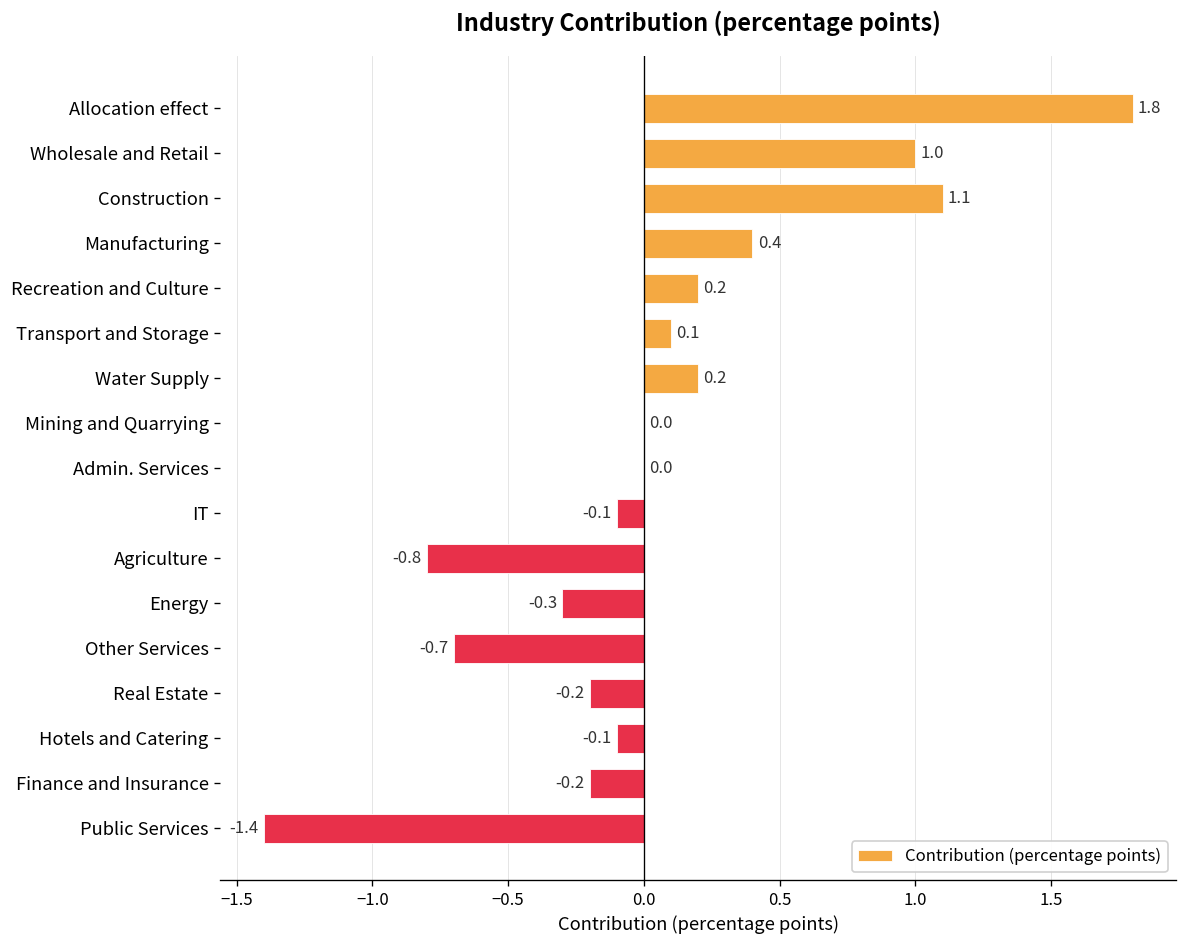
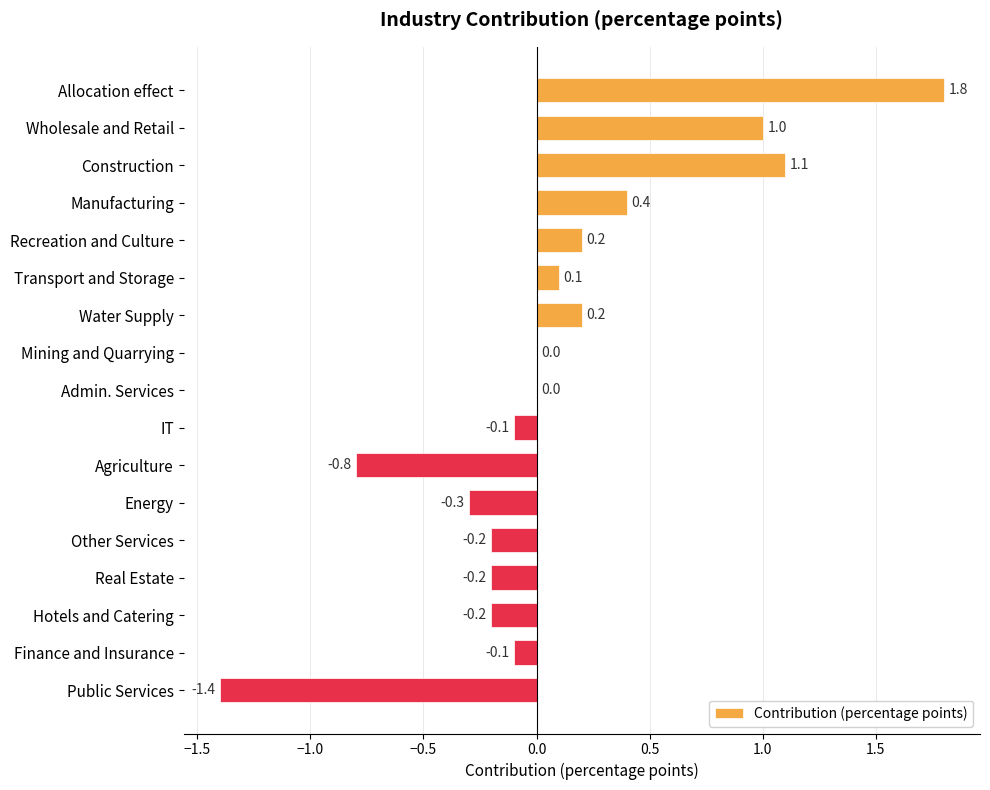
  {
    "Allocation effect": 1.8,
    "Wholesale and Retail": 1.0,
    "Construction": 1.1,
    "Manufacturing": 0.4,
    "Recreation and Culture": 0.2,
    "Transport and Storage": 0.1,
    "Water Supply": 0.2,
    "Mining and Quarrying": 0.0,
    "Admin. Services": 0.0,
    "IT": -0.1,
    "Agriculture": -0.8,
    "Energy": -0.3,
-   "Other Services": -0.7,
+   "Other Services": -0.2,
    "Real Estate": -0.2,
-   "Hotels and Catering": -0.1,
-   "Finance and Insurance": -0.2,
+   "Hotels and Catering": -0.2,
+   "Finance and Insurance": -0.1,
    "Public Services": -1.4
  }
